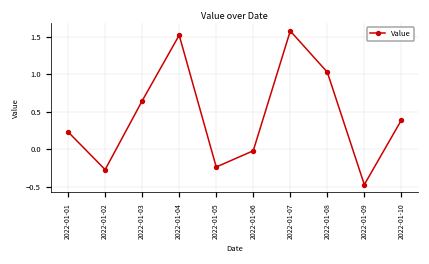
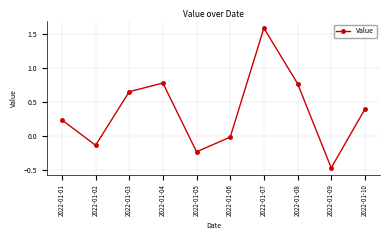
  {
    "2022-01-01": 0.2,
-   "2022-01-02": -0.3,
+   "2022-01-02": -0.1,
    "2022-01-03": 0.6,
-   "2022-01-04": 1.5,
+   "2022-01-04": 0.8,
    "2022-01-05": -0.2,
    "2022-01-06": 0.0,
    "2022-01-07": 1.6,
-   "2022-01-08": 1.0,
+   "2022-01-08": 0.8,
    "2022-01-09": -0.5,
    "2022-01-10": 0.4
  }
